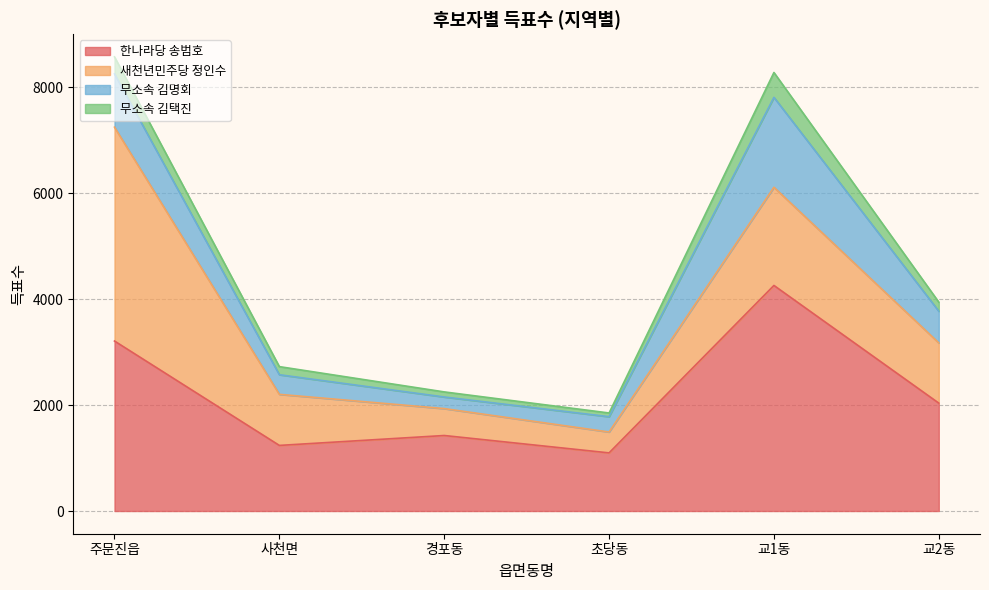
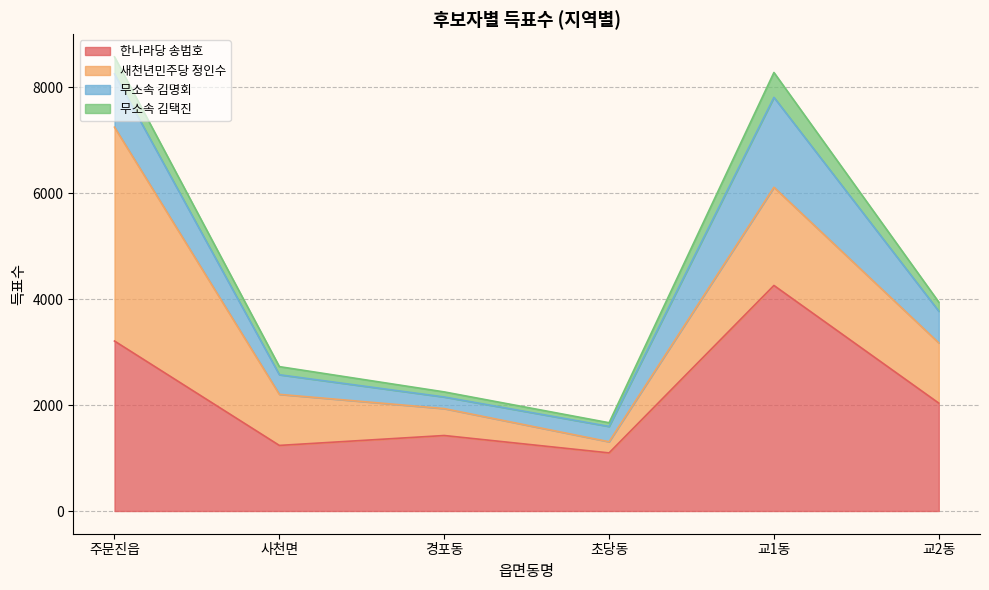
  {
    "한나라당 송범호": {
      "주문진읍": 3200,
      "사천면": 1200,
      "경포동": 1400,
      "초당동": 1100,
      "교1동": 4300,
      "교2동": 2000
    },
    "새천년민주당 정인수": {
      "주문진읍": 4000,
      "사천면": 1000,
      "경포동": 500,
-     "초당동": 400,
+     "초당동": 200,
      "교1동": 1900,
      "교2동": 1100
    },
    "무소속 김명회": {
      "사천면": 400,
      "경포동": 200,
      "초당동": 300,
      "교1동": 1700,
      "교2동": 600
    },
    "무소속 김택진": {
      "사천면": 200,
      "경포동": 100,
      "초당동": 100,
      "교1동": 500,
      "교2동": 200
    }
  }
